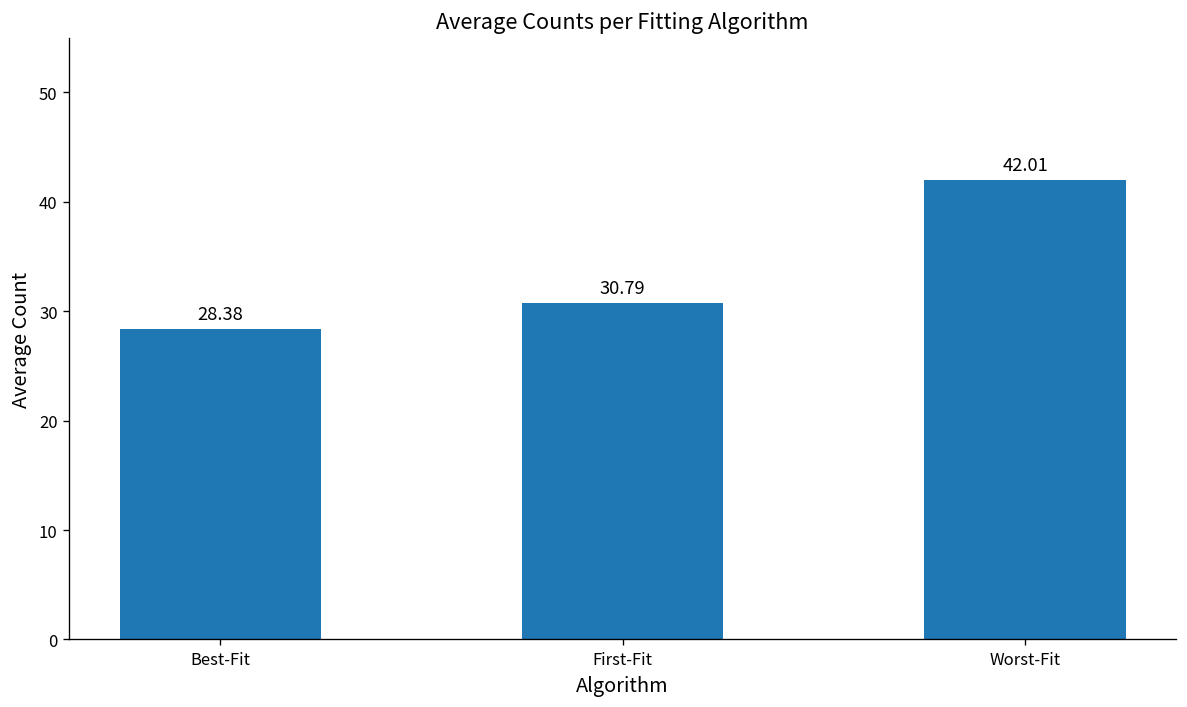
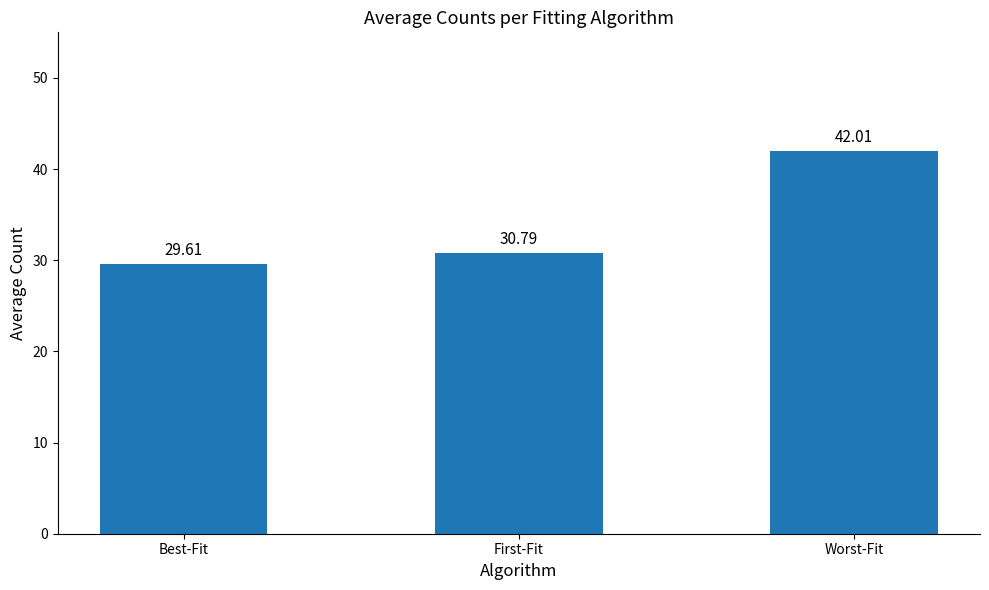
  {
-   "Best-Fit": 28.38,
+   "Best-Fit": 29.61,
    "First-Fit": 30.79,
    "Worst-Fit": 42.01
  }
